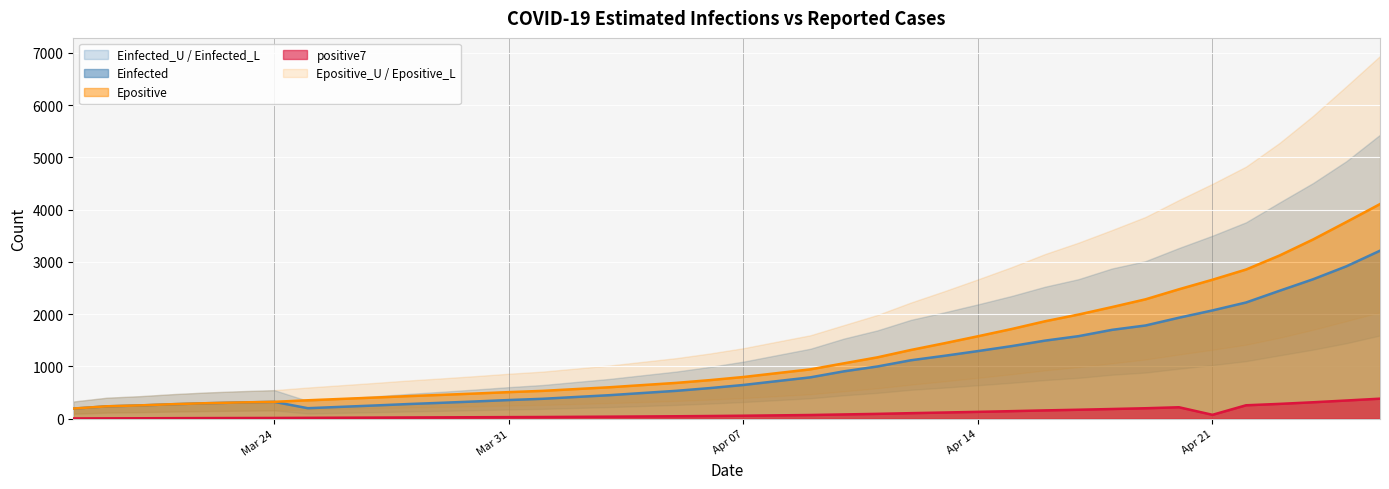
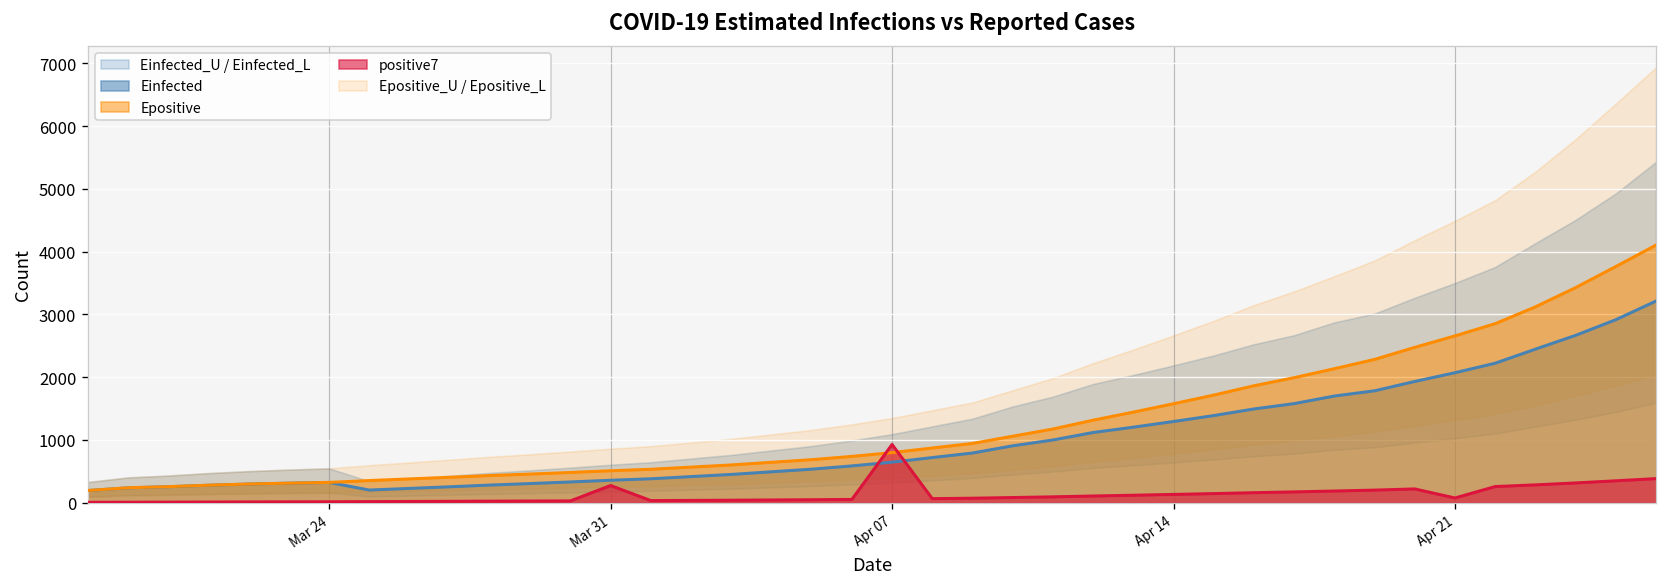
  {
    "positive7": {
      "Mar 24": 0,
-     "Mar 31": 0,
-     "Apr 07": 100,
+     "Mar 31": 300,
+     "Apr 07": 900,
      "Apr 14": 100,
      "Apr 21": 100
    }
  }
